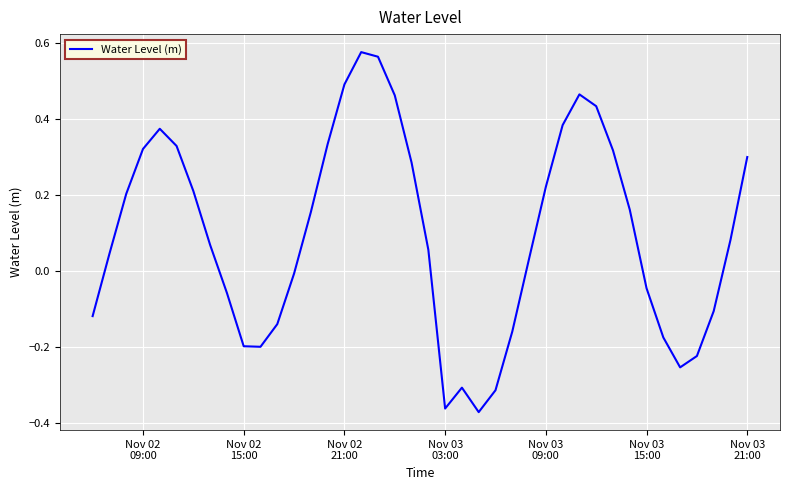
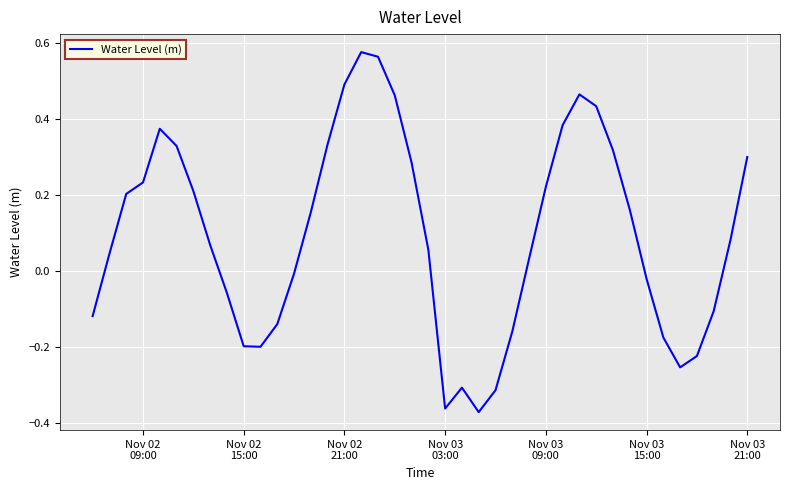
  {
-   "Nov 02 09:00": 0.32,
+   "Nov 02 09:00": 0.23,
    "Nov 02 15:00": -0.20,
    "Nov 02 21:00": 0.49,
    "Nov 03 03:00": -0.36,
    "Nov 03 09:00": 0.22,
-   "Nov 03 15:00": -0.05,
+   "Nov 03 15:00": -0.02,
    "Nov 03 21:00": 0.30
  }
